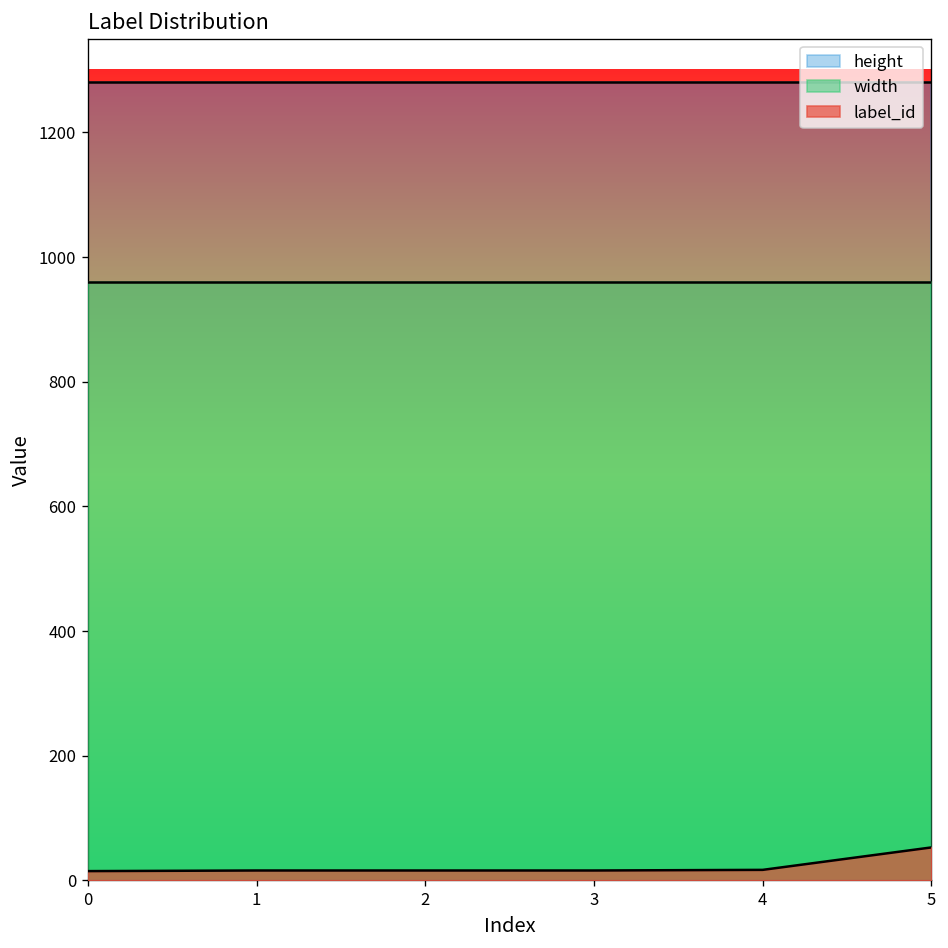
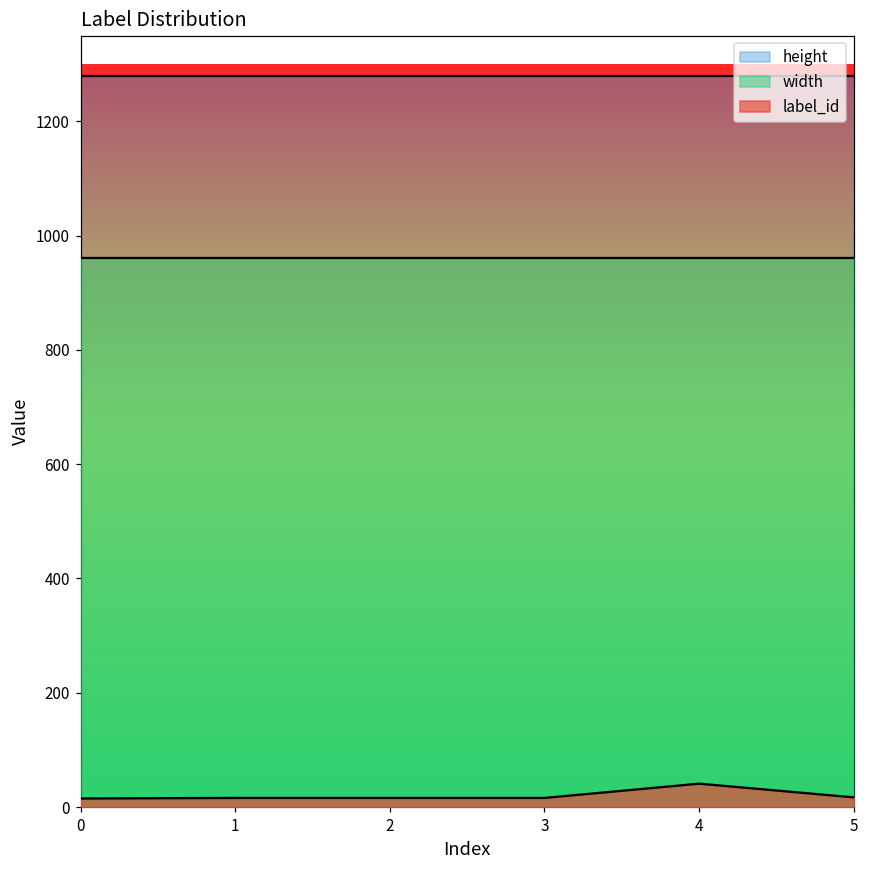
  {
    "height": {
      "0": 1280,
      "1": 1280,
      "2": 1280,
      "3": 1280,
      "4": 1280,
      "5": 1280
    },
    "width": {
      "0": 960,
      "1": 960,
      "2": 960,
      "3": 960,
      "4": 960,
      "5": 960
    },
    "label_id": {
      "0": 20,
      "1": 20,
      "2": 20,
      "3": 20,
-     "4": 20,
-     "5": 50
+     "4": 40,
+     "5": 20
    }
  }
